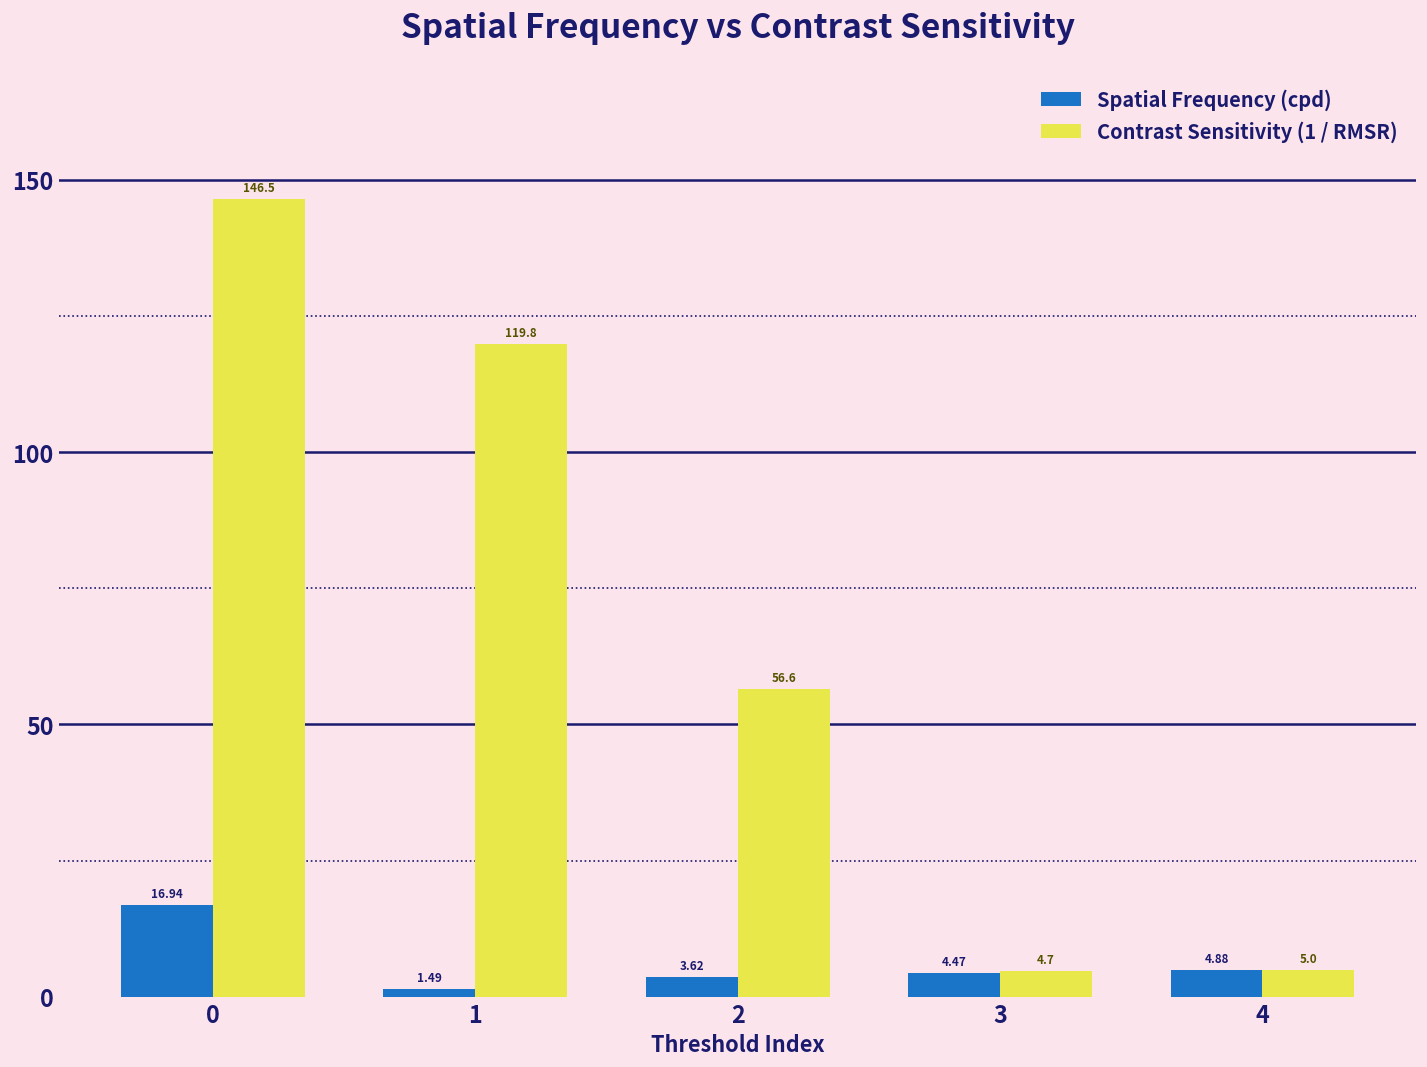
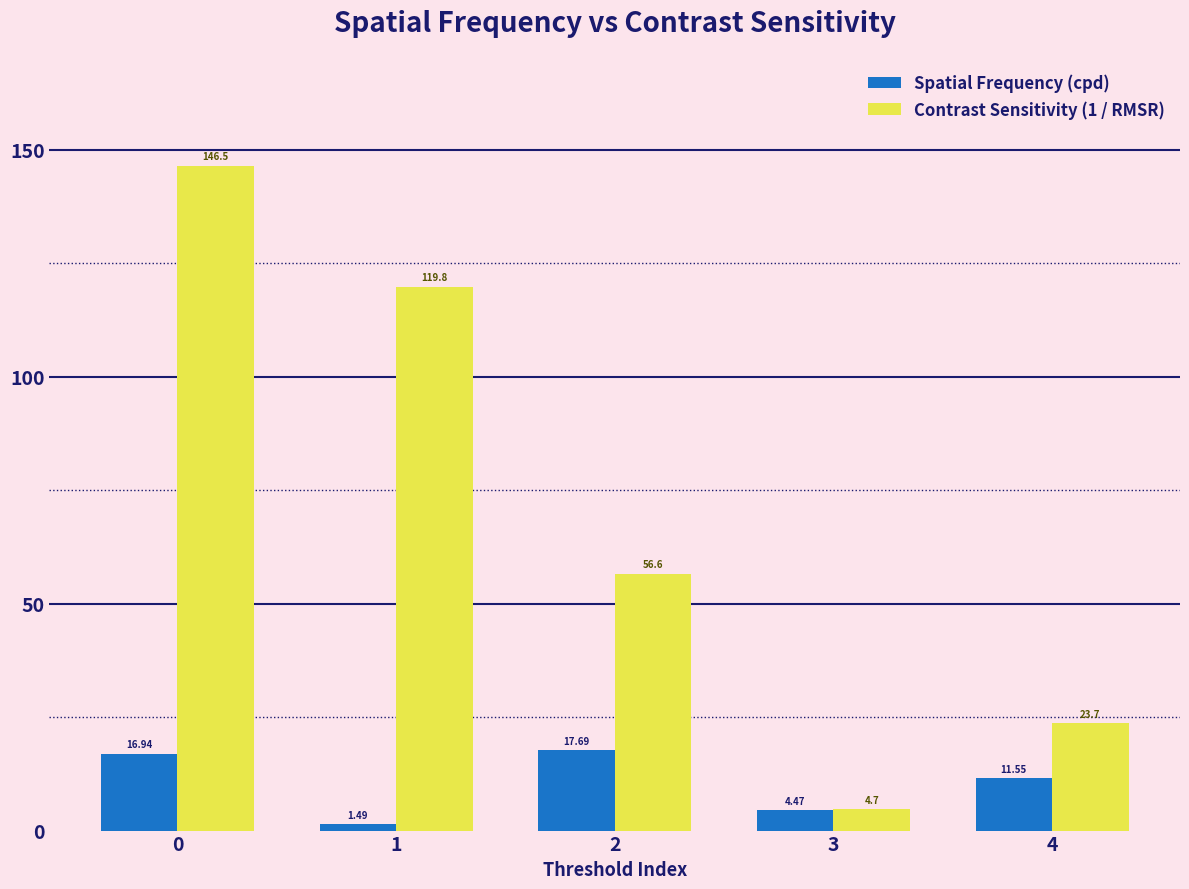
  {
    "Spatial Frequency (cpd)": {
      "0": 16.94,
      "1": 1.49,
-     "2": 3.62,
+     "2": 17.69,
      "3": 4.47,
-     "4": 4.88
+     "4": 11.55
    },
    "Contrast Sensitivity (1 / RMSR)": {
      "0": 146.5,
      "1": 119.8,
      "2": 56.6,
      "3": 4.7,
-     "4": 5.0
+     "4": 23.7
    }
  }
